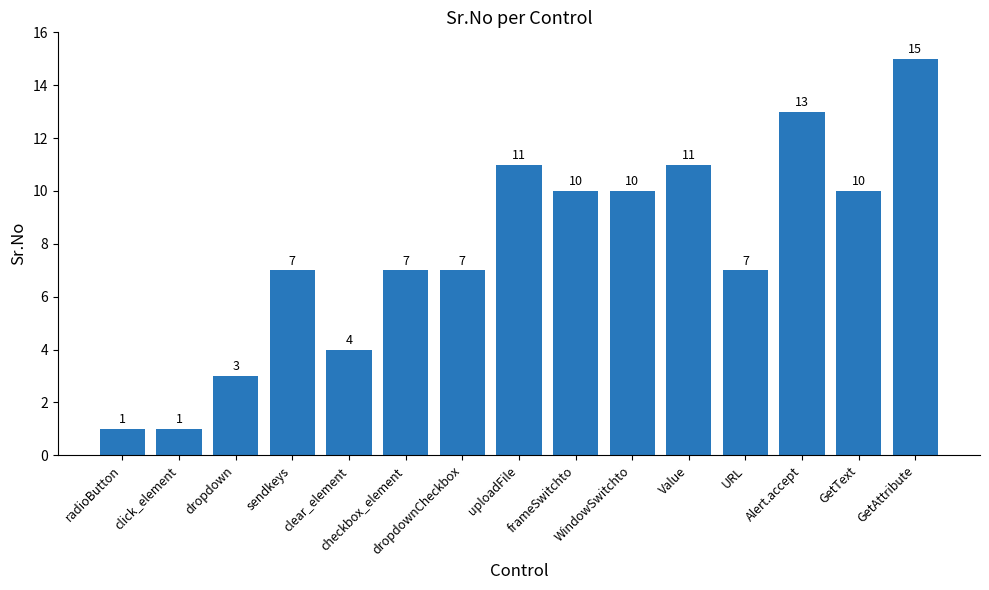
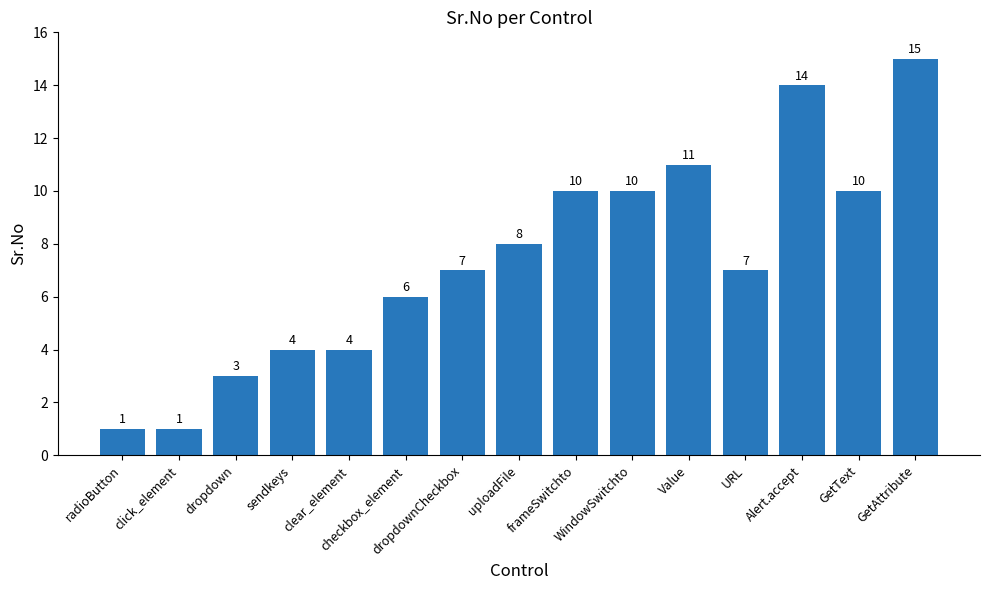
  {
    "radioButton": 1,
    "click_element": 1,
    "dropdown": 3,
-   "sendkeys": 7,
+   "sendkeys": 4,
    "clear_element": 4,
-   "checkbox_element": 7,
+   "checkbox_element": 6,
    "dropdownCheckbox": 7,
-   "uploadFile": 11,
+   "uploadFile": 8,
    "frameSwitchto": 10,
    "WindowSwitchto": 10,
    "Value": 11,
    "URL": 7,
-   "Alert.accept": 13,
+   "Alert.accept": 14,
    "GetText": 10,
    "GetAttribute": 15
  }
